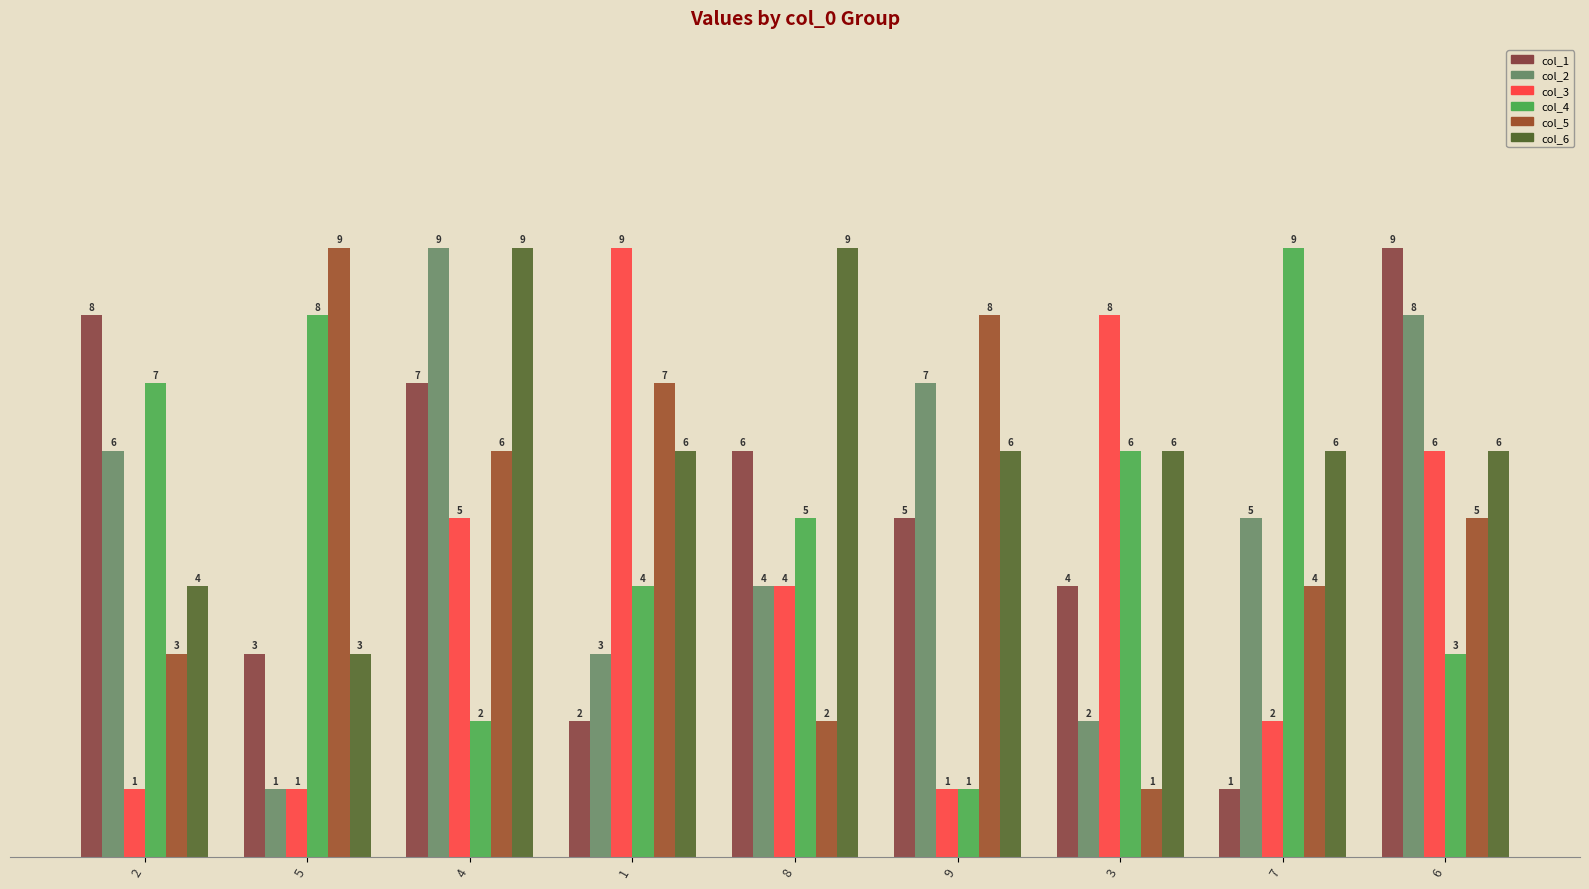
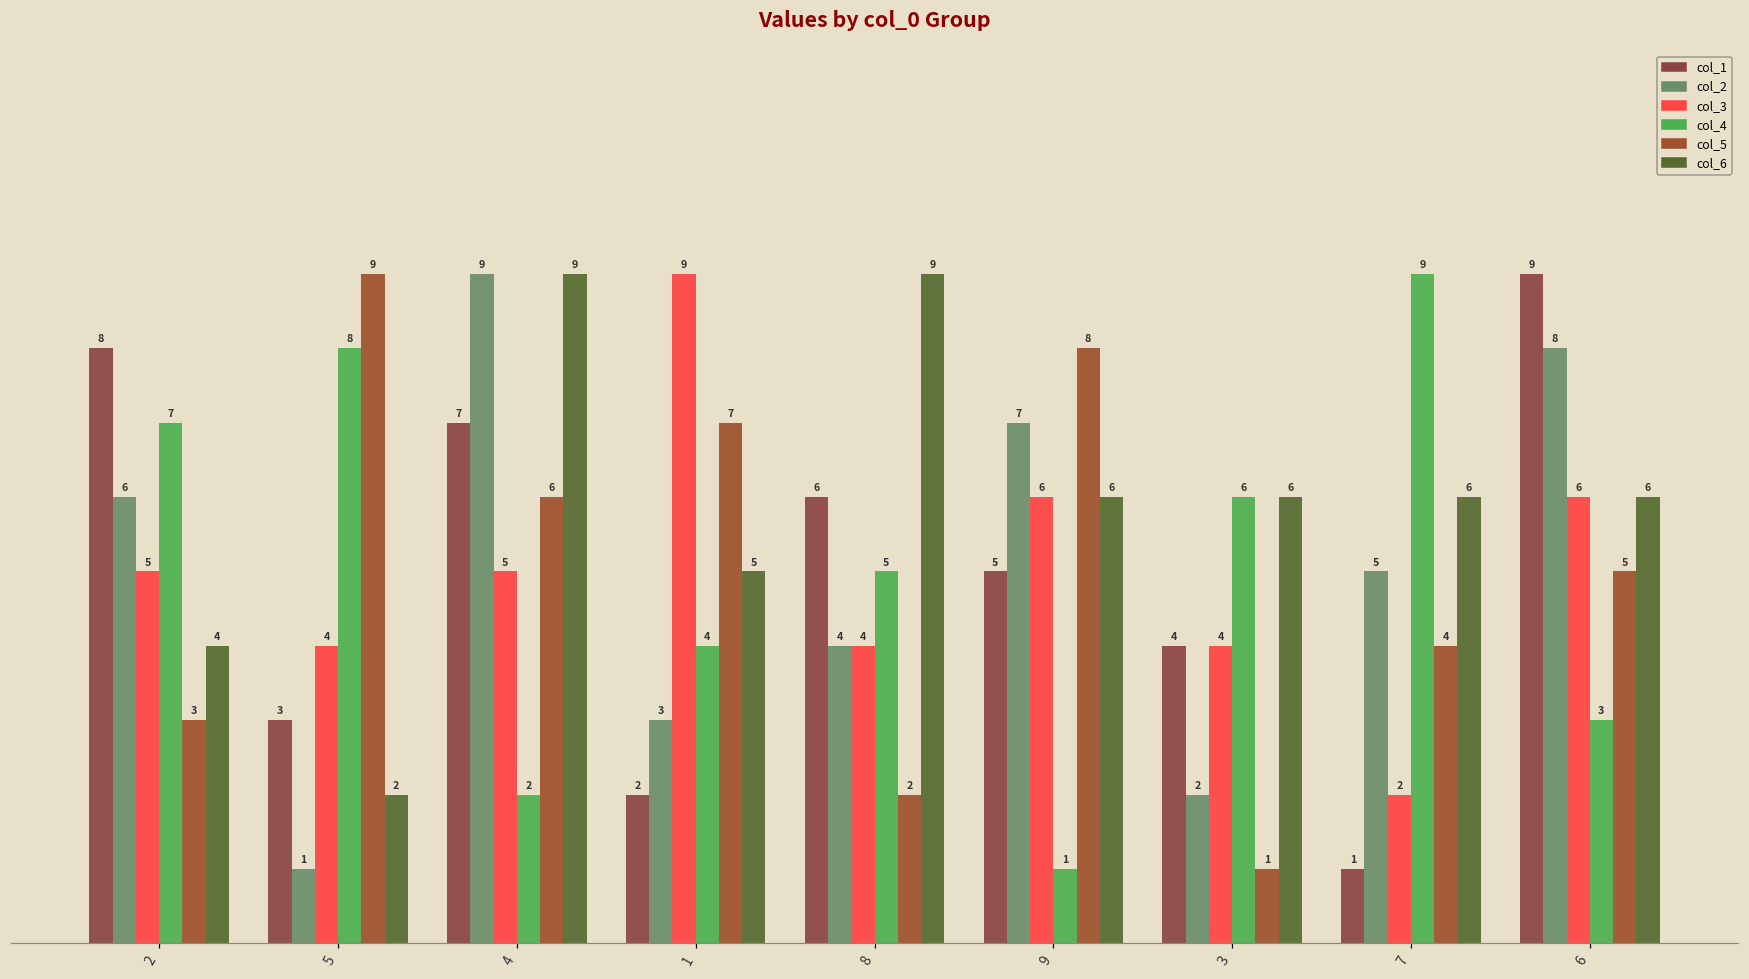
  {
    "col_3": {
-     "2": 1,
-     "5": 1,
+     "2": 5,
+     "5": 4,
      "4": 5,
      "1": 9,
      "8": 4,
-     "9": 1,
-     "3": 8,
+     "9": 6,
+     "3": 4,
      "7": 2,
      "6": 6
    },
    "col_6": {
      "2": 4,
-     "5": 3,
+     "5": 2,
      "4": 9,
-     "1": 6,
+     "1": 5,
      "8": 9,
      "9": 6,
      "3": 6,
      "7": 6,
      "6": 6
    }
  }
